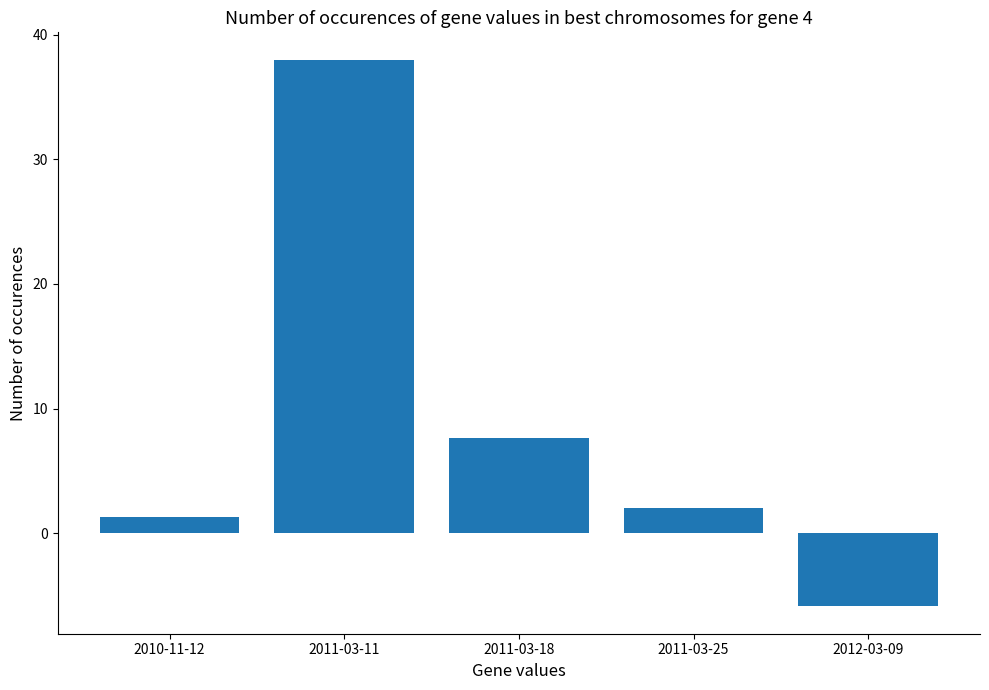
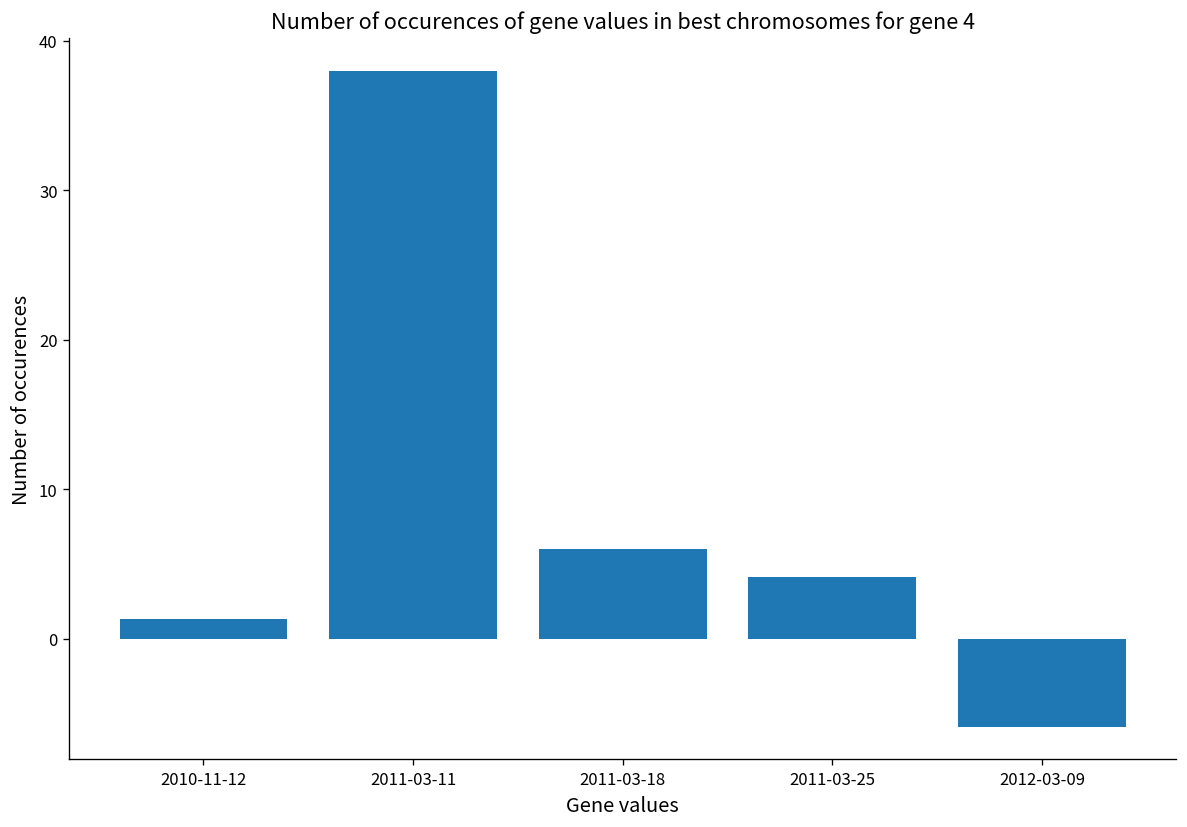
  {
    "2010-11-12": 1.3,
    "2011-03-11": 38.0,
-   "2011-03-18": 7.6,
-   "2011-03-25": 2.0,
+   "2011-03-18": 6.0,
+   "2011-03-25": 4.1,
    "2012-03-09": -5.9
  }
